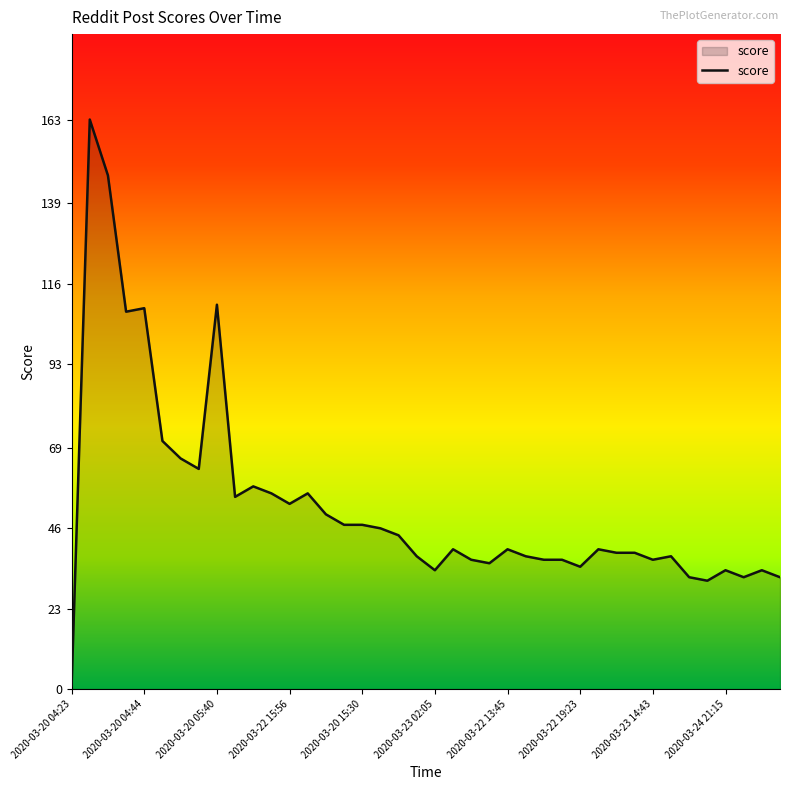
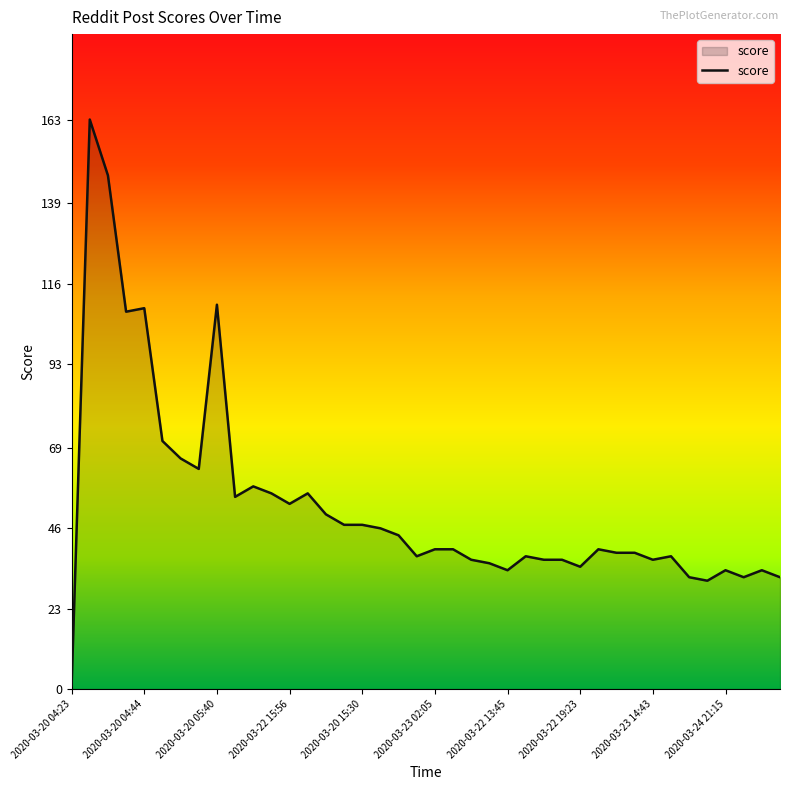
  {
    "2020-03-20 04:23": 1,
    "2020-03-20 04:44": 109,
    "2020-03-20 05:40": 110,
    "2020-03-22 15:56": 53,
    "2020-03-20 15:30": 47,
-   "2020-03-23 02:05": 34,
-   "2020-03-22 13:45": 40,
+   "2020-03-23 02:05": 40,
+   "2020-03-22 13:45": 34,
    "2020-03-22 19:23": 35,
    "2020-03-23 14:43": 37,
    "2020-03-24 21:15": 34
  }
